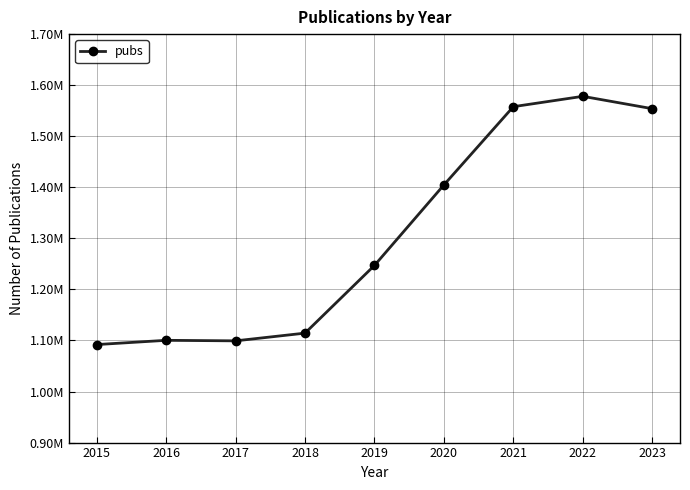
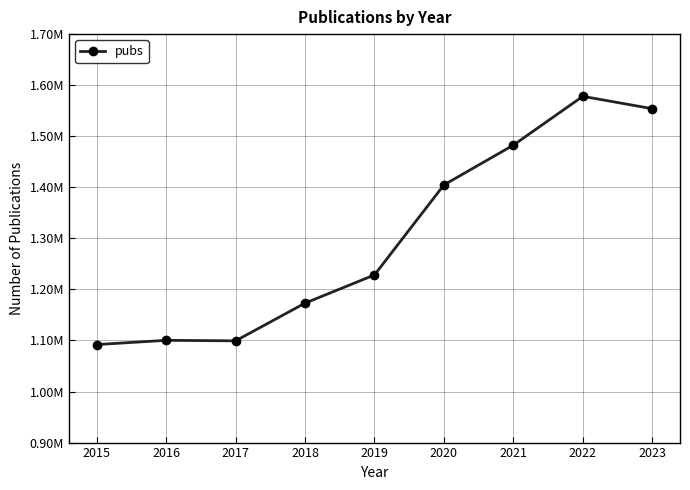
  {
    "2015": 1090000,
    "2016": 1100000,
    "2017": 1100000,
-   "2018": 1110000,
-   "2019": 1250000,
+   "2018": 1170000,
+   "2019": 1230000,
    "2020": 1400000,
-   "2021": 1560000,
+   "2021": 1480000,
    "2022": 1580000,
    "2023": 1550000
  }
